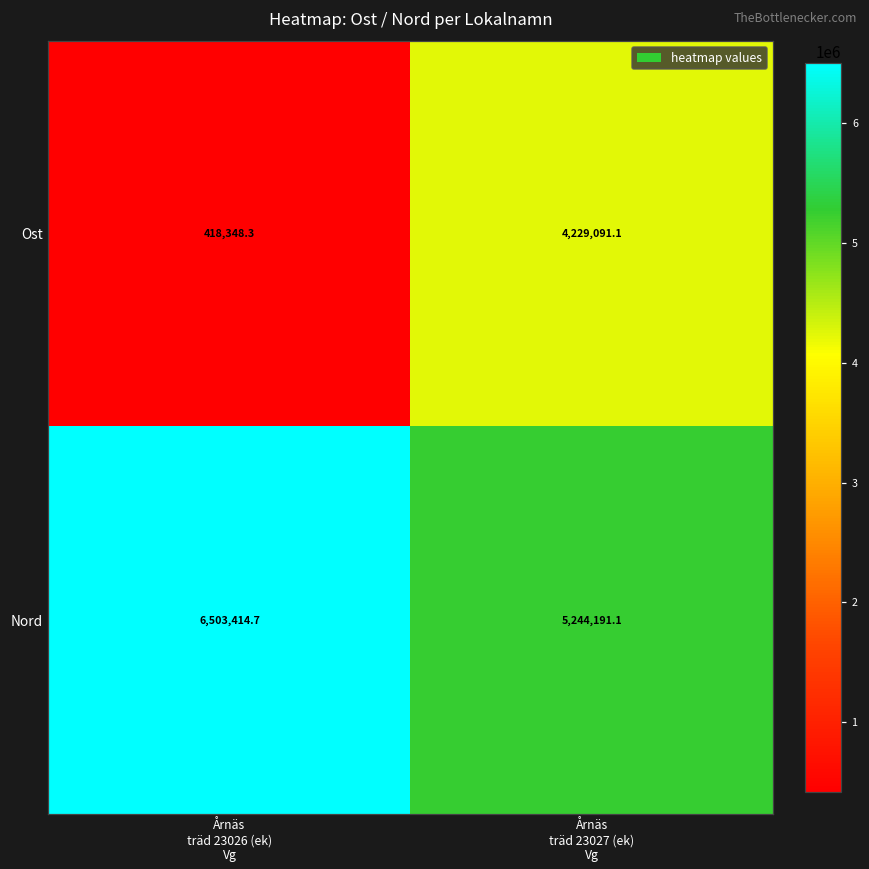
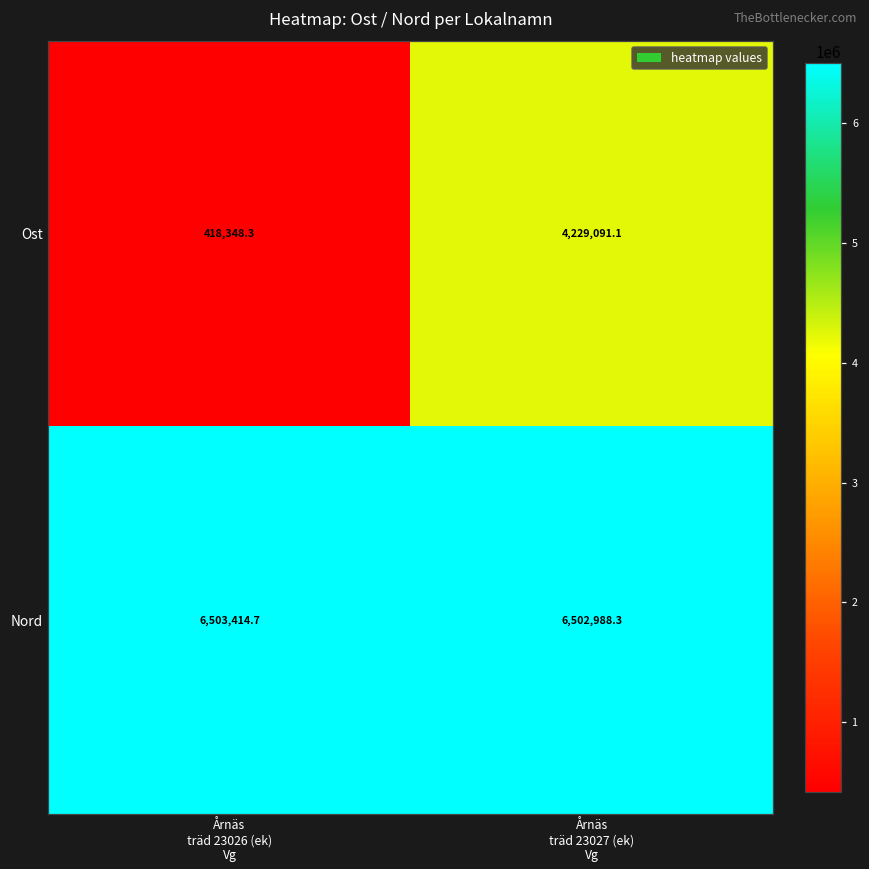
  {
    "Ost": {
      "Årnäs träd 23026 (ek) Vg": "418,348.3",
      "Årnäs träd 23027 (ek) Vg": "4,229,091.1"
    },
    "Nord": {
      "Årnäs träd 23026 (ek) Vg": "6,503,414.7",
-     "Årnäs träd 23027 (ek) Vg": "5,244,191.1"
+     "Årnäs träd 23027 (ek) Vg": "6,502,988.3"
    }
  }
